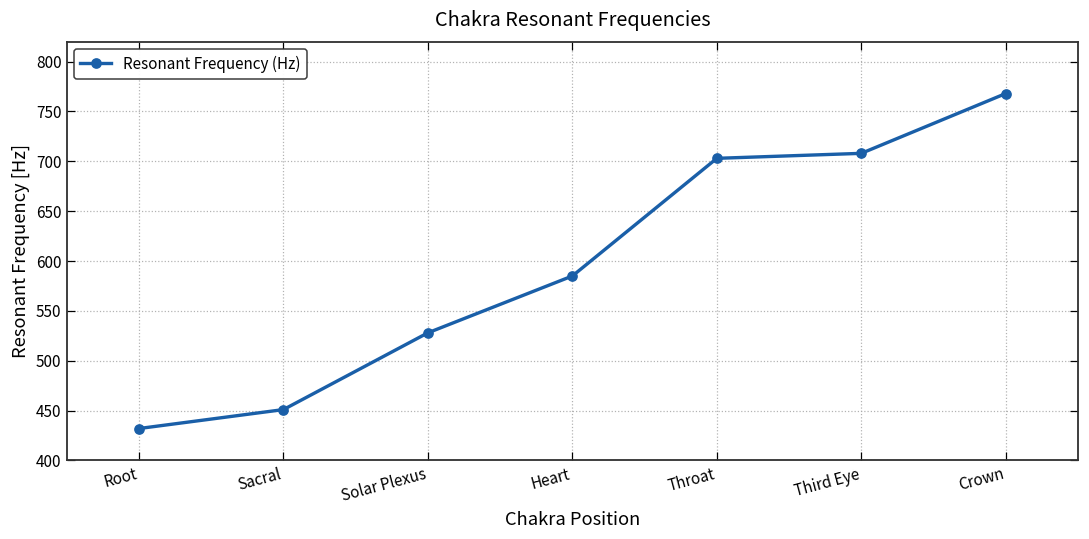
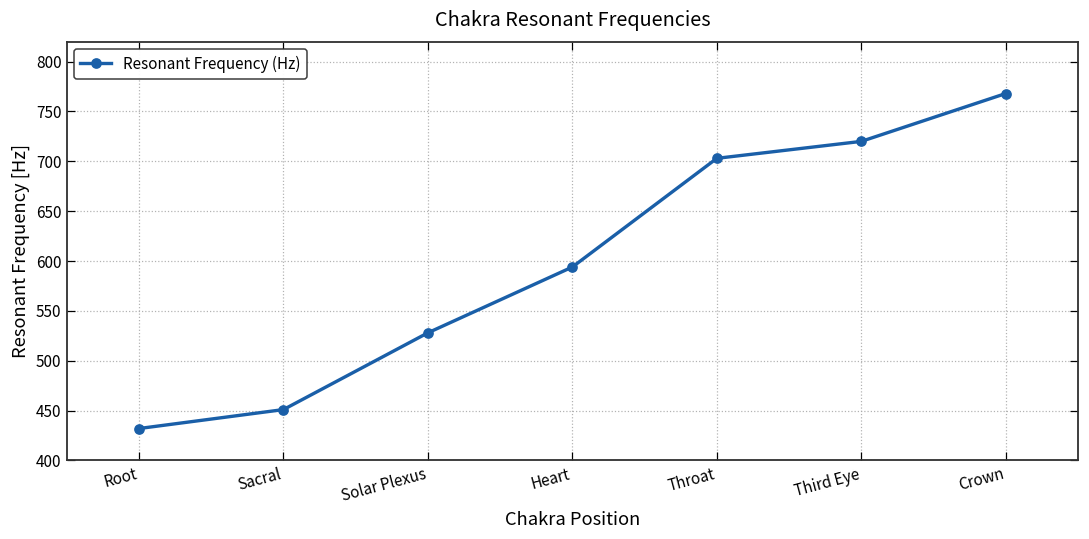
  {
    "Root": 430,
    "Sacral": 450,
    "Solar Plexus": 530,
-   "Heart": 585,
+   "Heart": 594,
    "Throat": 700,
-   "Third Eye": 710,
+   "Third Eye": 720,
    "Crown": 770
  }
